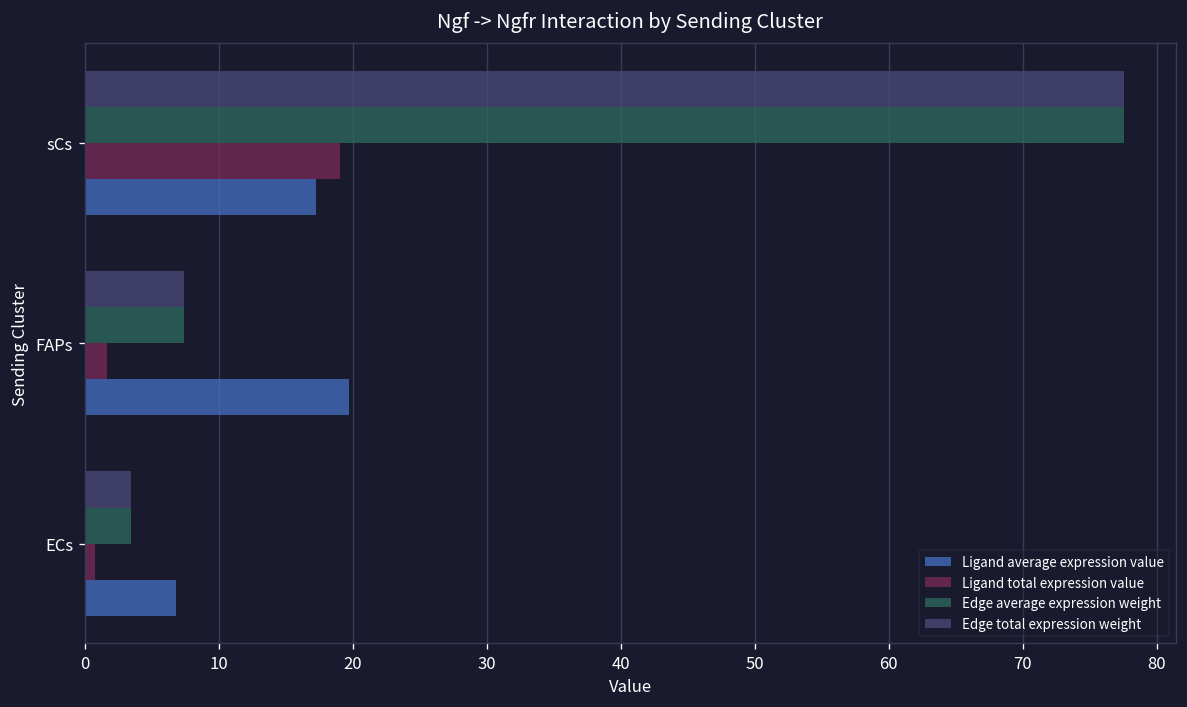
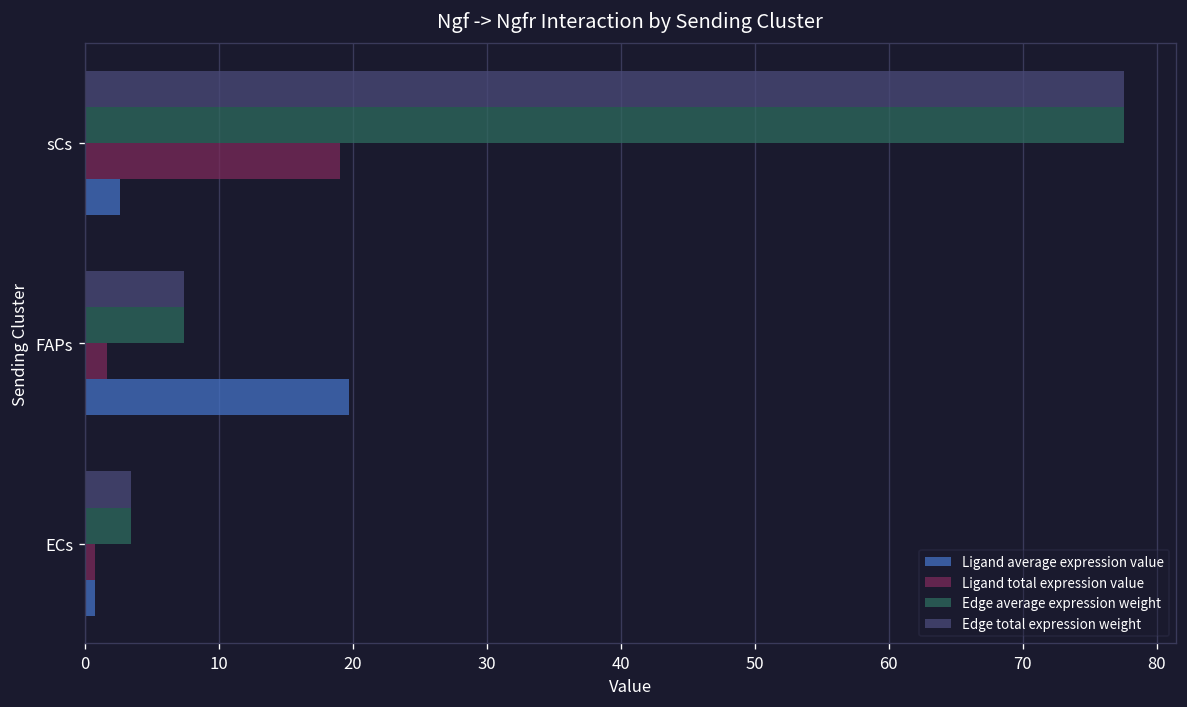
  {
    "Ligand average expression value": {
-     "sCs": 17.2,
+     "sCs": 2.6,
      "FAPs": 19.7,
-     "ECs": 6.8
+     "ECs": 0.8
    },
    "Ligand total expression value": {
      "sCs": 19.0,
      "FAPs": 1.6,
      "ECs": 0.8
    }
  }
